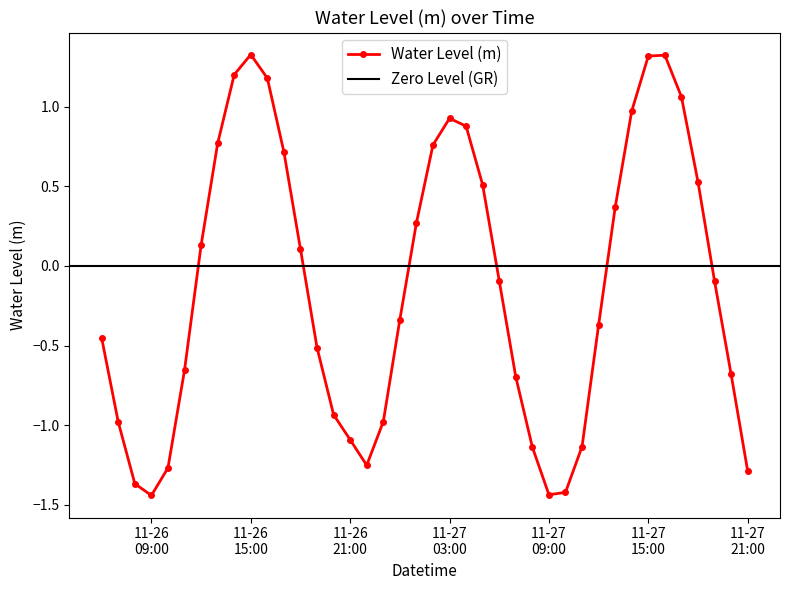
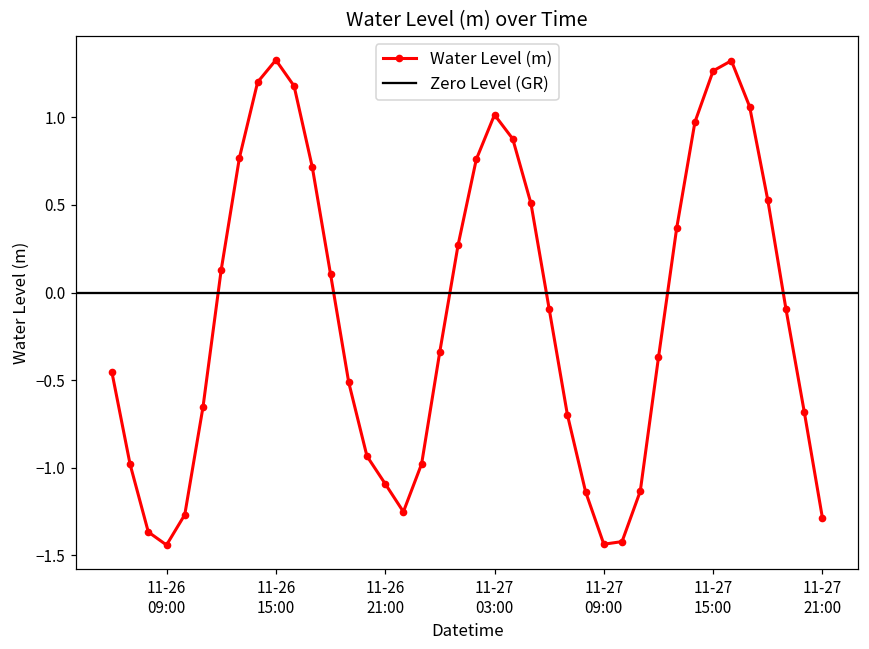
  {
    "11-26 09:00": -1.44,
    "11-26 15:00": 1.33,
    "11-26 21:00": -1.09,
-   "11-27 03:00": 0.93,
+   "11-27 03:00": 1.01,
    "11-27 09:00": -1.44,
-   "11-27 15:00": 1.32,
+   "11-27 15:00": 1.27,
    "11-27 21:00": -1.29
  }
